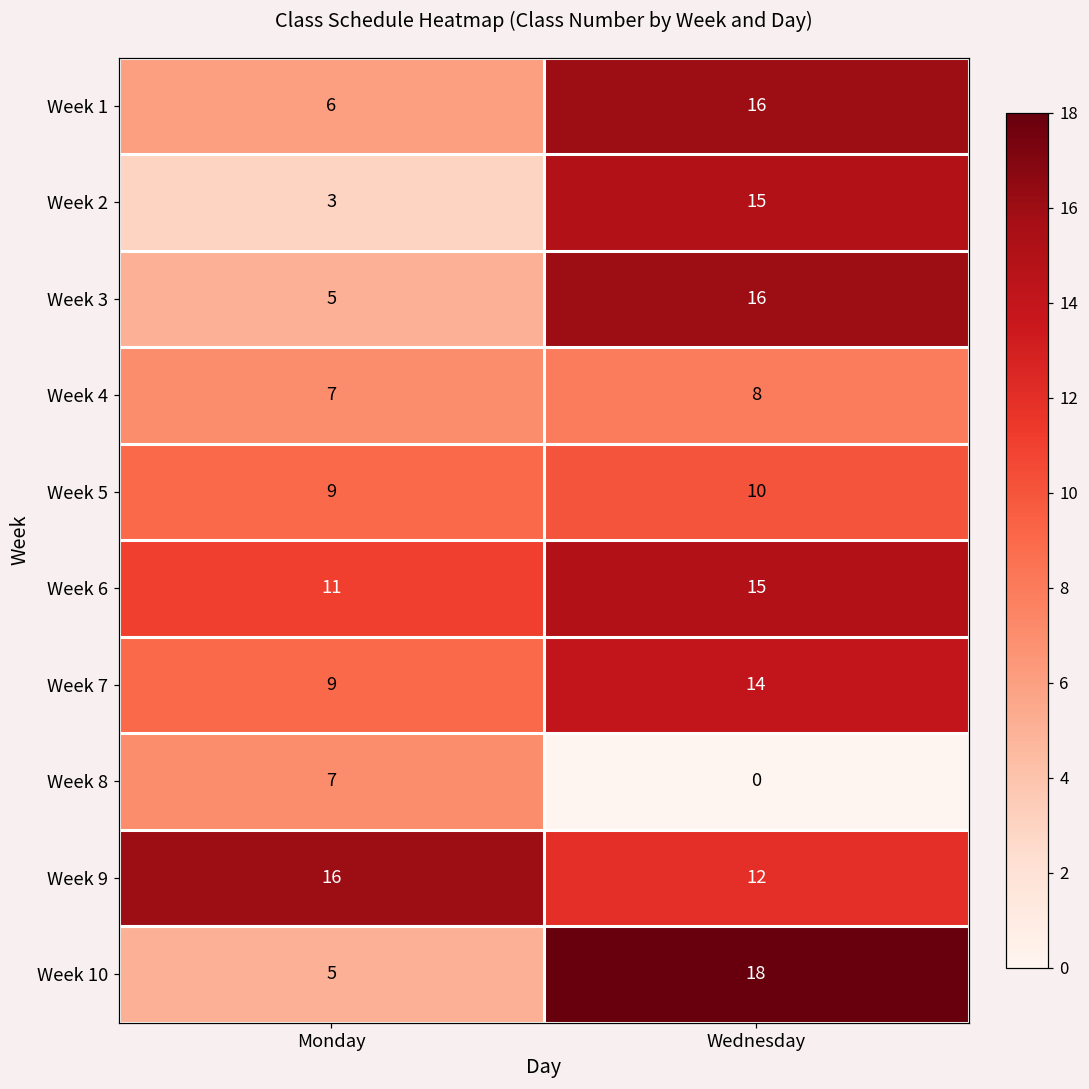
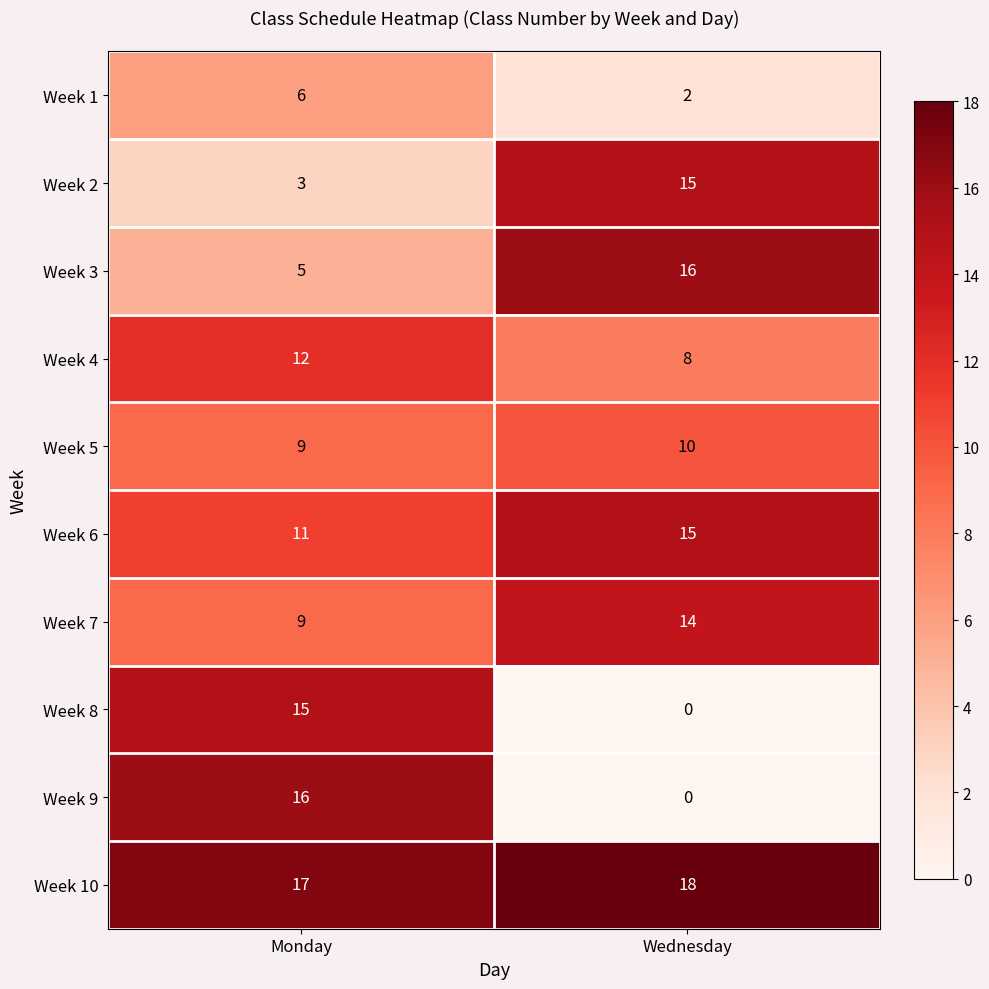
  {
    "Week 1": {
      "Monday": 6,
-     "Wednesday": 16
+     "Wednesday": 2
    },
    "Week 2": {
      "Monday": 3,
      "Wednesday": 15
    },
    "Week 3": {
      "Monday": 5,
      "Wednesday": 16
    },
    "Week 4": {
-     "Monday": 7,
+     "Monday": 12,
      "Wednesday": 8
    },
    "Week 5": {
      "Monday": 9,
      "Wednesday": 10
    },
    "Week 6": {
      "Monday": 11,
      "Wednesday": 15
    },
    "Week 7": {
      "Monday": 9,
      "Wednesday": 14
    },
    "Week 8": {
-     "Monday": 7,
+     "Monday": 15,
      "Wednesday": 0
    },
    "Week 9": {
      "Monday": 16,
-     "Wednesday": 12
+     "Wednesday": 0
    },
    "Week 10": {
-     "Monday": 5,
+     "Monday": 17,
      "Wednesday": 18
    }
  }
